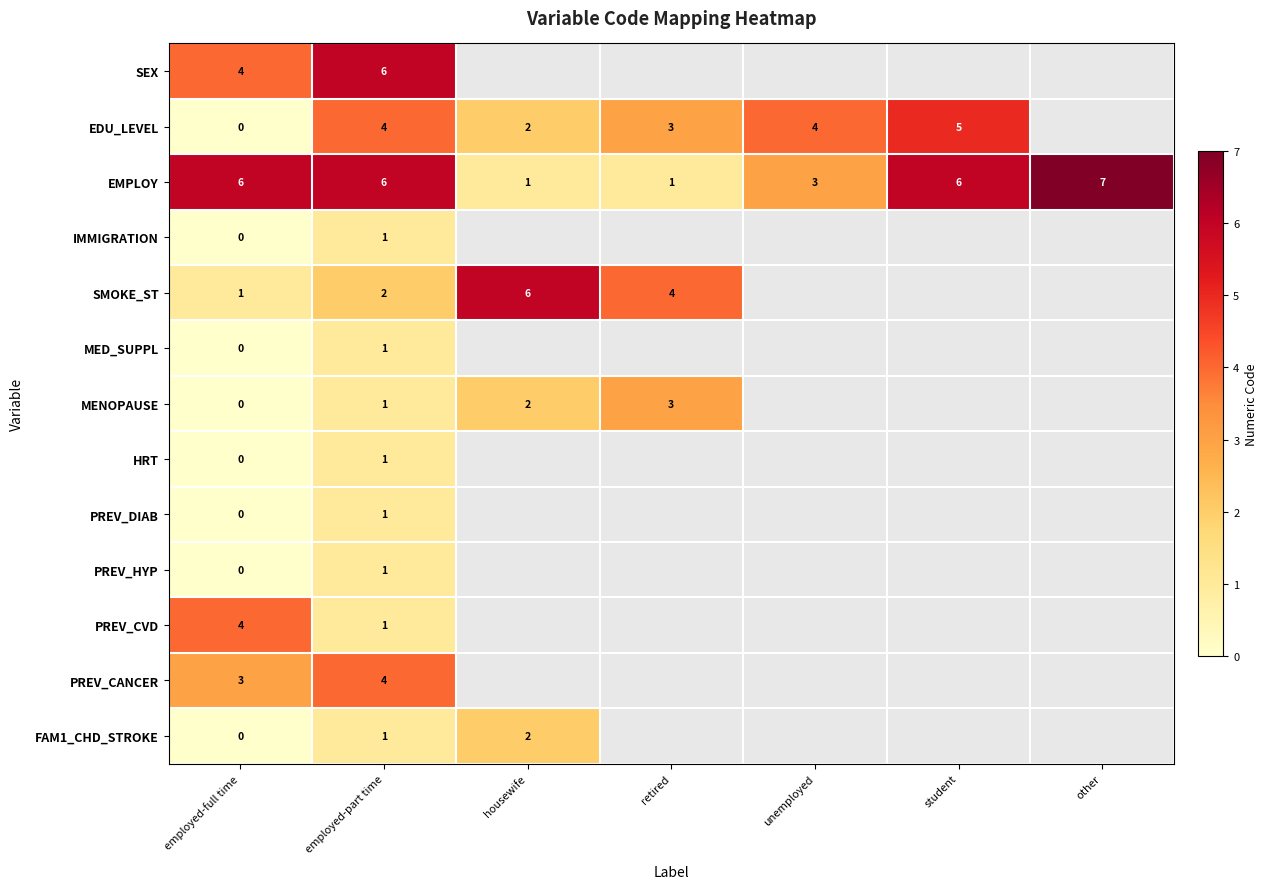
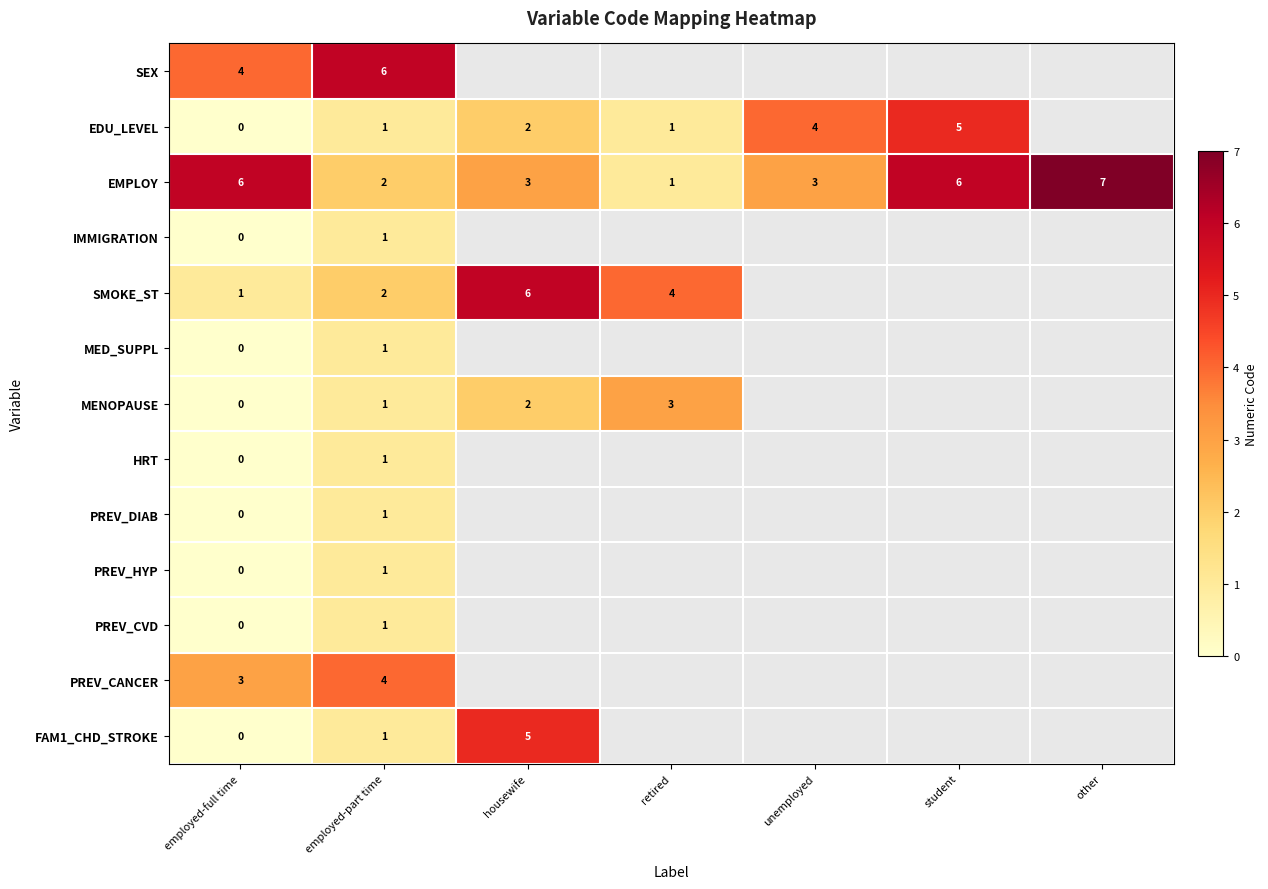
  {
    "SEX": {
      "employed-full time": 4,
      "employed-part time": 6
    },
    "EDU_LEVEL": {
      "employed-full time": 0,
-     "employed-part time": 4,
+     "employed-part time": 1,
      "housewife": 2,
-     "retired": 3,
+     "retired": 1,
      "unemployed": 4,
      "student": 5
    },
    "EMPLOY": {
      "employed-full time": 6,
-     "employed-part time": 6,
-     "housewife": 1,
+     "employed-part time": 2,
+     "housewife": 3,
      "retired": 1,
      "unemployed": 3,
      "student": 6,
      "other": 7
    },
    "IMMIGRATION": {
      "employed-full time": 0,
      "employed-part time": 1
    },
    "SMOKE_ST": {
      "employed-full time": 1,
      "employed-part time": 2,
      "housewife": 6,
      "retired": 4
    },
    "MED_SUPPL": {
      "employed-full time": 0,
      "employed-part time": 1
    },
    "MENOPAUSE": {
      "employed-full time": 0,
      "employed-part time": 1,
      "housewife": 2,
      "retired": 3
    },
    "HRT": {
      "employed-full time": 0,
      "employed-part time": 1
    },
    "PREV_DIAB": {
      "employed-full time": 0,
      "employed-part time": 1
    },
    "PREV_HYP": {
      "employed-full time": 0,
      "employed-part time": 1
    },
    "PREV_CVD": {
-     "employed-full time": 4,
+     "employed-full time": 0,
      "employed-part time": 1
    },
    "PREV_CANCER": {
      "employed-full time": 3,
      "employed-part time": 4
    },
    "FAM1_CHD_STROKE": {
      "employed-full time": 0,
      "employed-part time": 1,
-     "housewife": 2
+     "housewife": 5
    }
  }
